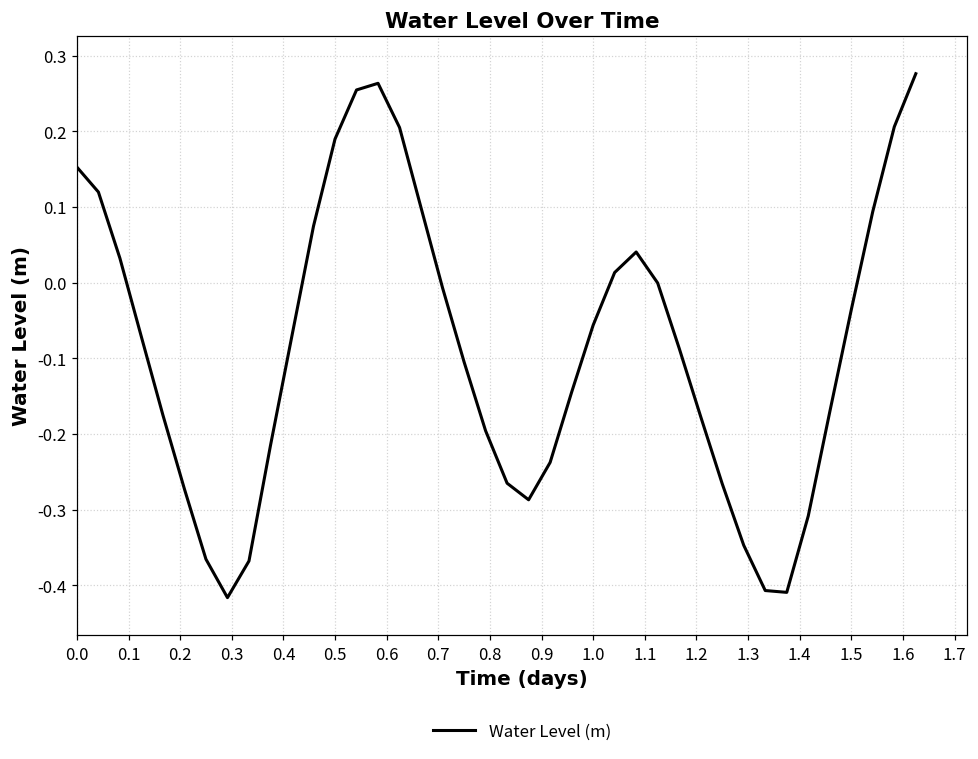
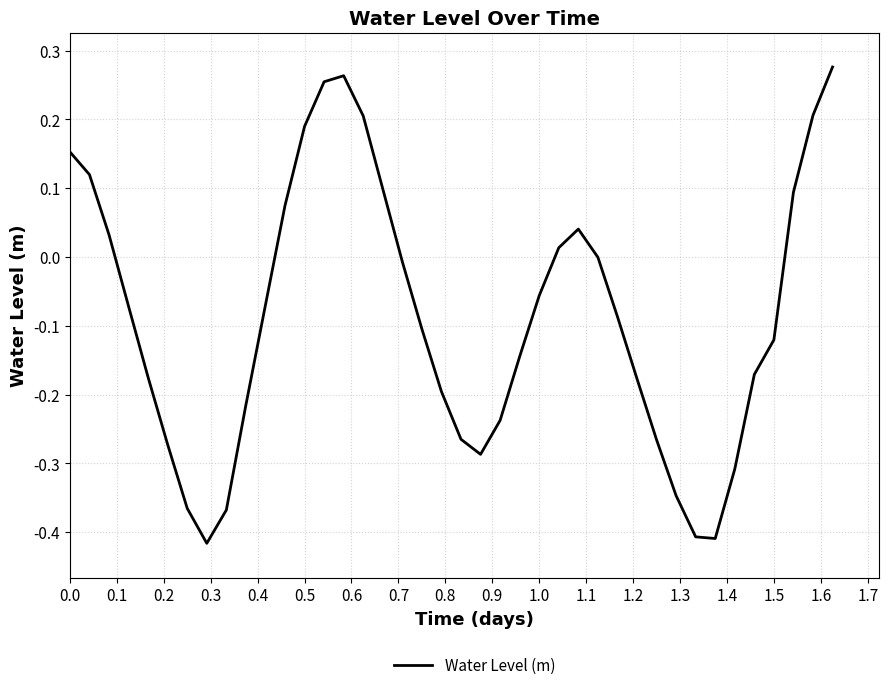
  {
    "0.0": 0.15,
    "0.5": 0.19,
    "1.0": -0.06,
-   "1.5": -0.04
+   "1.5": -0.12
  }
